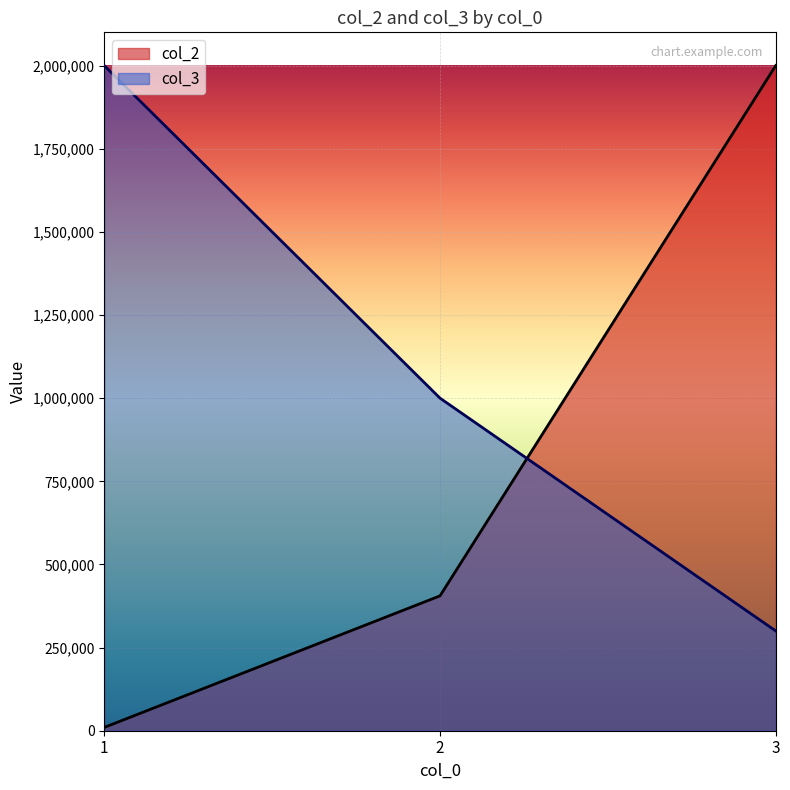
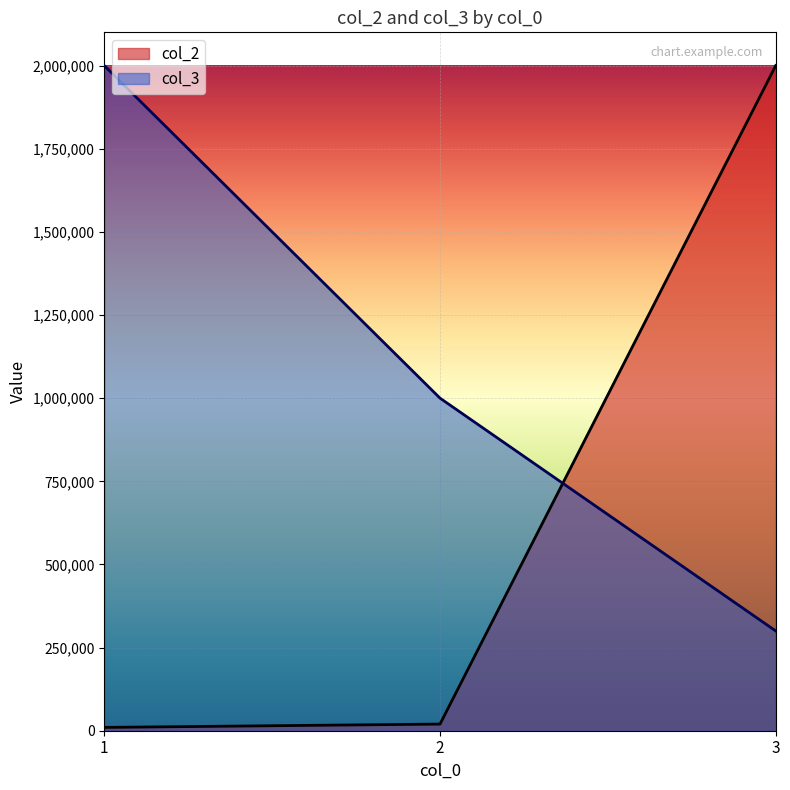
  {
    "col_2": {
      "1": "10,000",
-     "2": "410,000",
+     "2": "20,000",
      "3": "2,000,000"
    },
    "col_3": {
      "1": "2,000,000",
      "2": "1,000,000",
      "3": "300,000"
    }
  }
